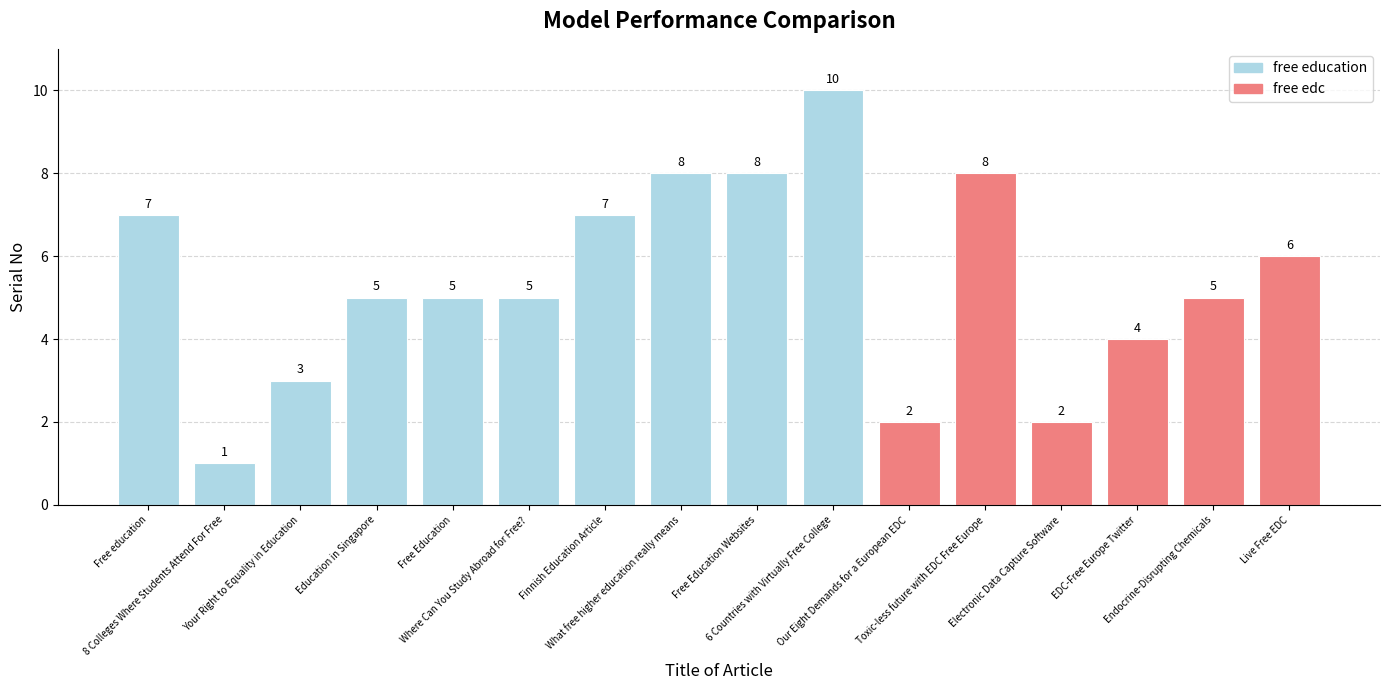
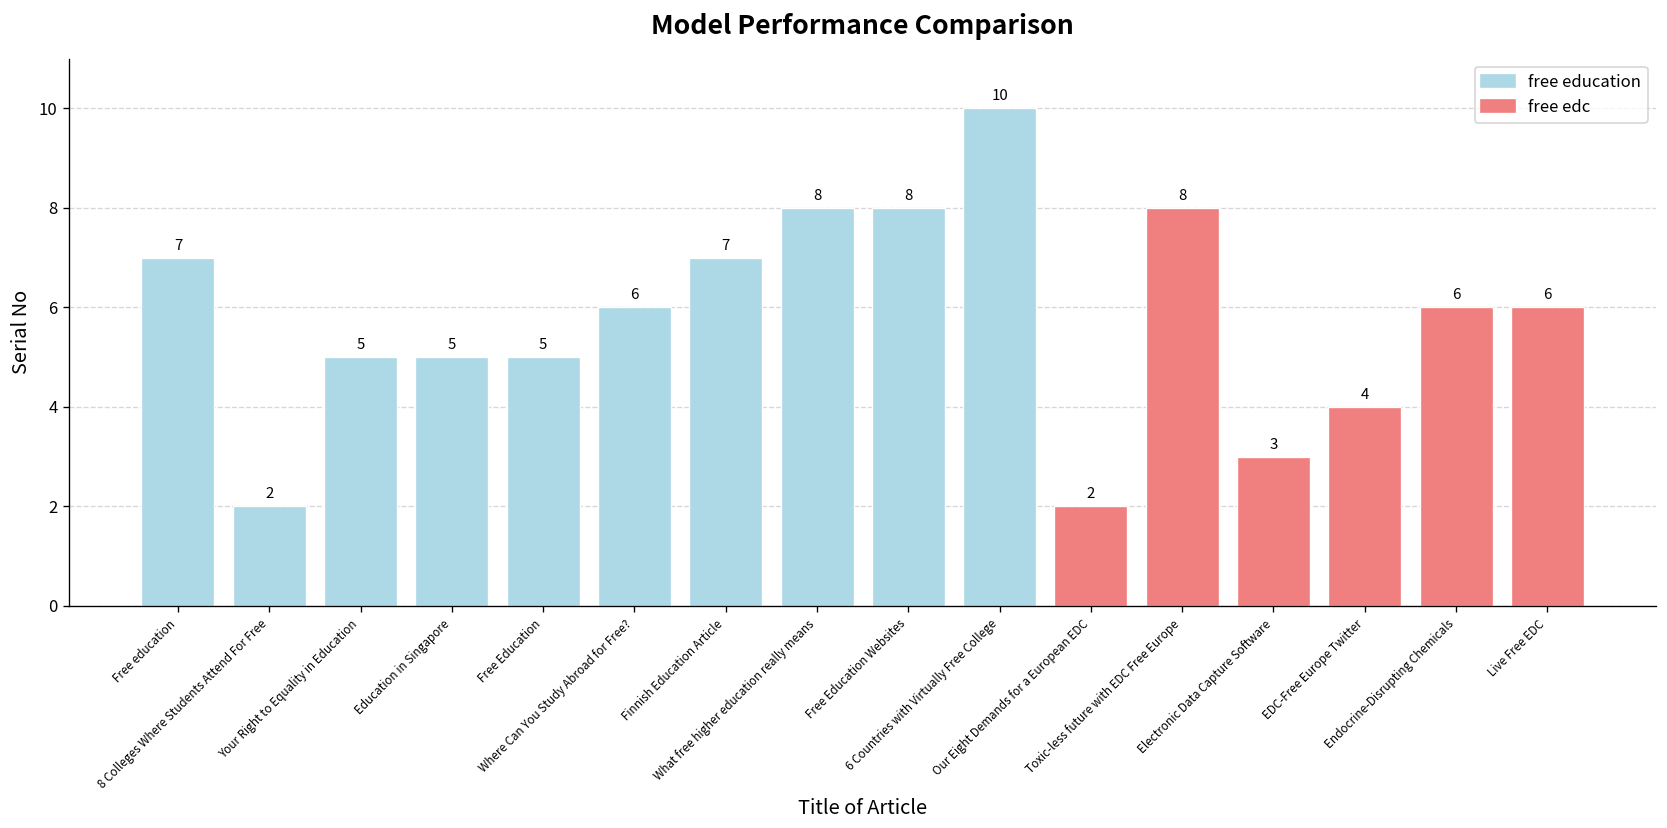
  {
    "Free education": 7,
-   "8 Colleges Where Students Attend For Free": 1,
-   "Your Right to Equality in Education": 3,
+   "8 Colleges Where Students Attend For Free": 2,
+   "Your Right to Equality in Education": 5,
    "Education in Singapore": 5,
    "Free Education": 5,
-   "Where Can You Study Abroad for Free?": 5,
+   "Where Can You Study Abroad for Free?": 6,
    "Finnish Education Article": 7,
    "What free higher education really means": 8,
    "Free Education Websites": 8,
    "6 Countries with Virtually Free College": 10,
    "Our Eight Demands for a European EDC": 2,
    "Toxic-less future with EDC Free Europe": 8,
-   "Electronic Data Capture Software": 2,
+   "Electronic Data Capture Software": 3,
    "EDC-Free Europe Twitter": 4,
-   "Endocrine-Disrupting Chemicals": 5,
+   "Endocrine-Disrupting Chemicals": 6,
    "Live Free EDC": 6
  }
